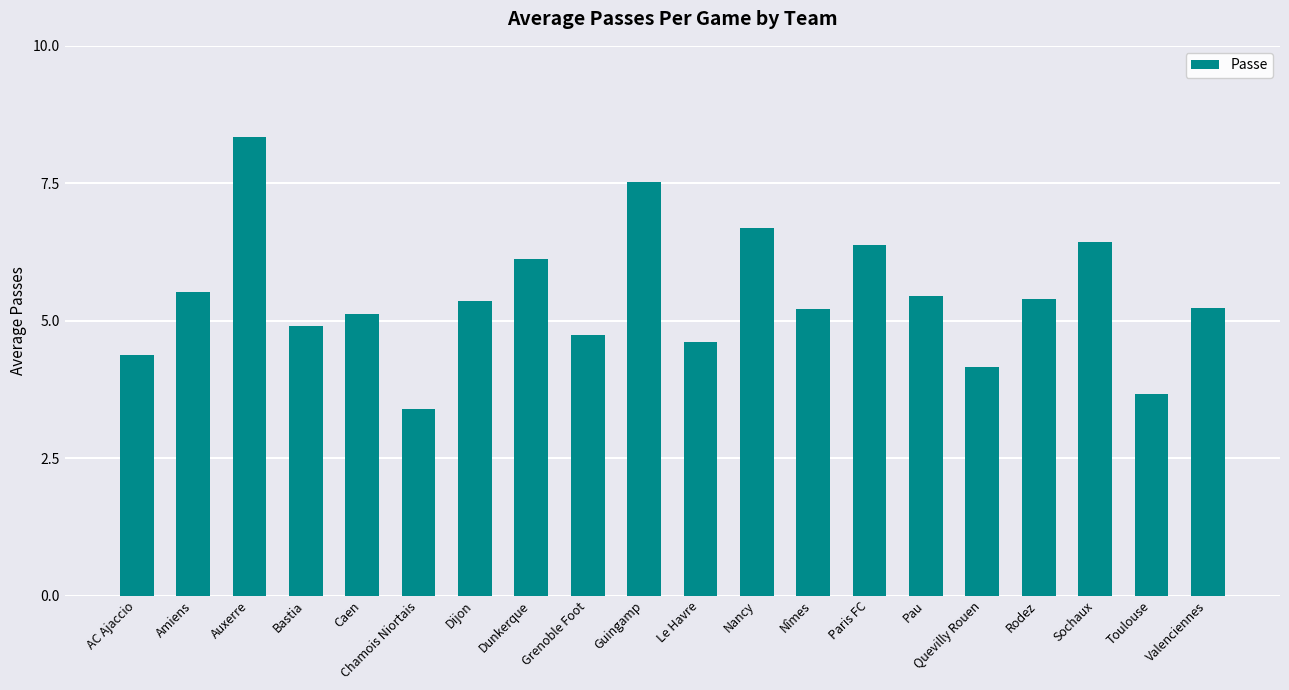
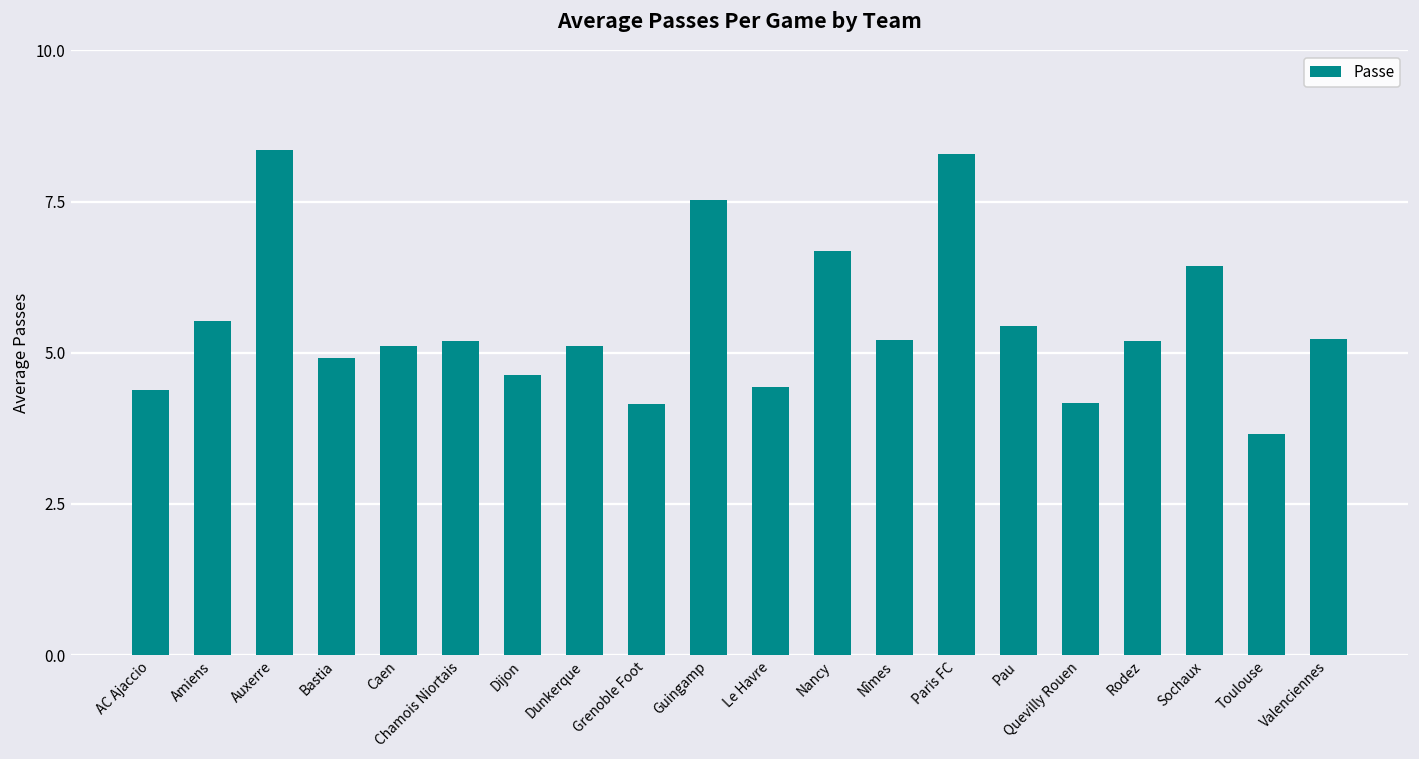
  {
    "AC Ajaccio": 4.4,
    "Amiens": 5.5,
    "Auxerre": 8.3,
    "Bastia": 4.9,
    "Caen": 5.1,
-   "Chamois Niortais": 3.4,
-   "Dijon": 5.3,
-   "Dunkerque": 6.1,
-   "Grenoble Foot": 4.7,
+   "Chamois Niortais": 5.2,
+   "Dijon": 4.6,
+   "Dunkerque": 5.1,
+   "Grenoble Foot": 4.2,
    "Guingamp": 7.5,
-   "Le Havre": 4.6,
+   "Le Havre": 4.4,
    "Nancy": 6.7,
    "Nîmes": 5.2,
-   "Paris FC": 6.4,
+   "Paris FC": 8.3,
    "Pau": 5.4,
    "Quevilly Rouen": 4.2,
-   "Rodez": 5.4,
+   "Rodez": 5.2,
    "Sochaux": 6.4,
    "Toulouse": 3.7,
    "Valenciennes": 5.2
  }
